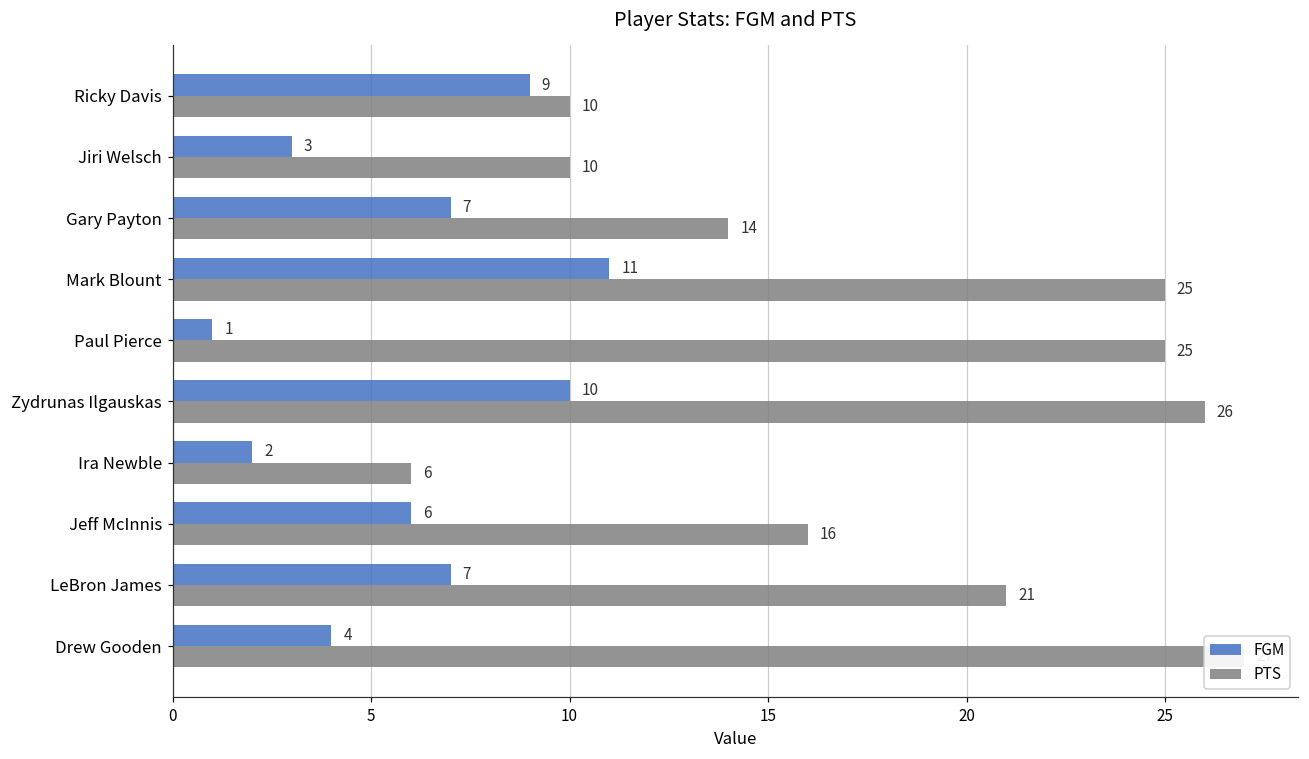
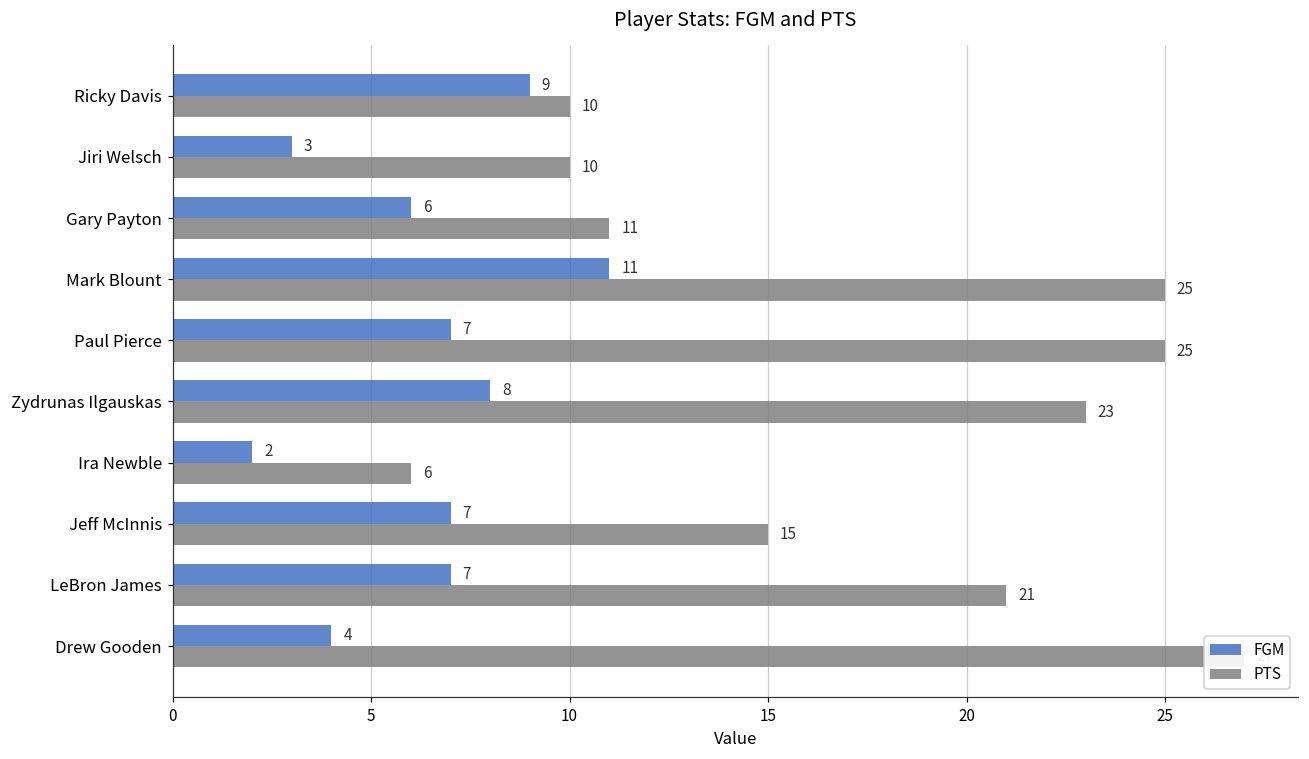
  {
    "FGM": {
      "Ricky Davis": 9,
      "Jiri Welsch": 3,
-     "Gary Payton": 7,
+     "Gary Payton": 6,
      "Mark Blount": 11,
-     "Paul Pierce": 1,
-     "Zydrunas Ilgauskas": 10,
+     "Paul Pierce": 7,
+     "Zydrunas Ilgauskas": 8,
      "Ira Newble": 2,
-     "Jeff McInnis": 6,
+     "Jeff McInnis": 7,
      "LeBron James": 7,
      "Drew Gooden": 4
    },
    "PTS": {
      "Ricky Davis": 10,
      "Jiri Welsch": 10,
-     "Gary Payton": 14,
+     "Gary Payton": 11,
      "Mark Blount": 25,
      "Paul Pierce": 25,
-     "Zydrunas Ilgauskas": 26,
+     "Zydrunas Ilgauskas": 23,
      "Ira Newble": 6,
-     "Jeff McInnis": 16,
+     "Jeff McInnis": 15,
      "LeBron James": 21
    }
  }
